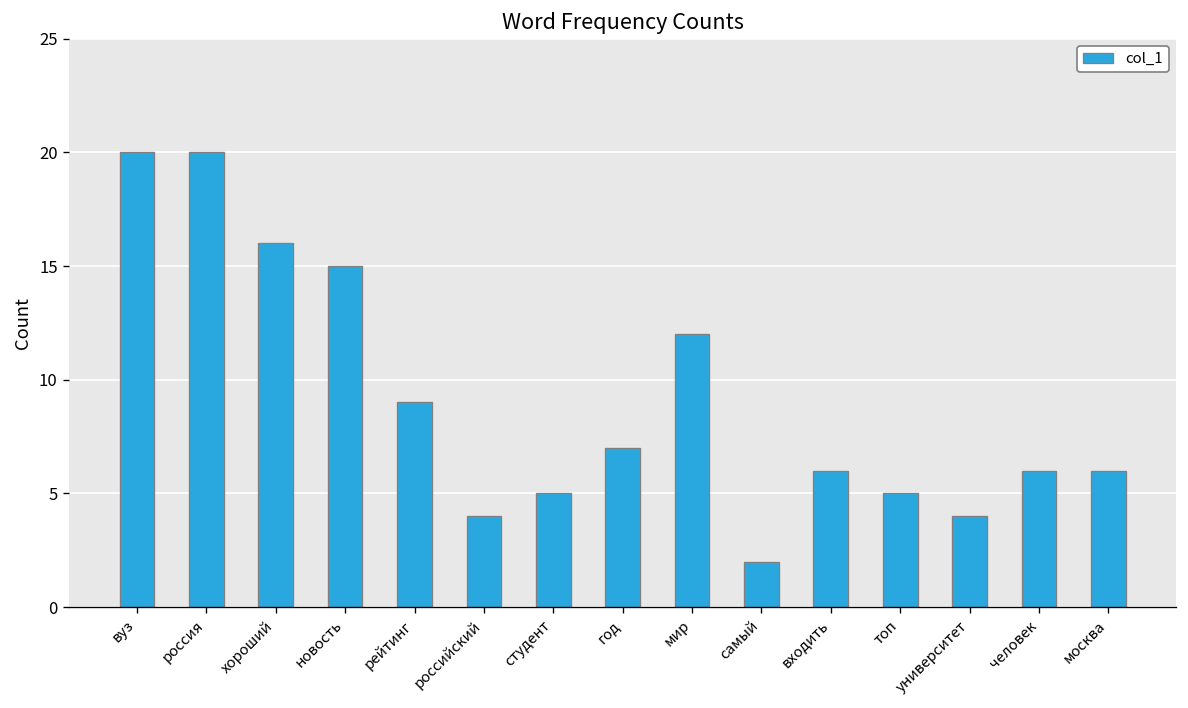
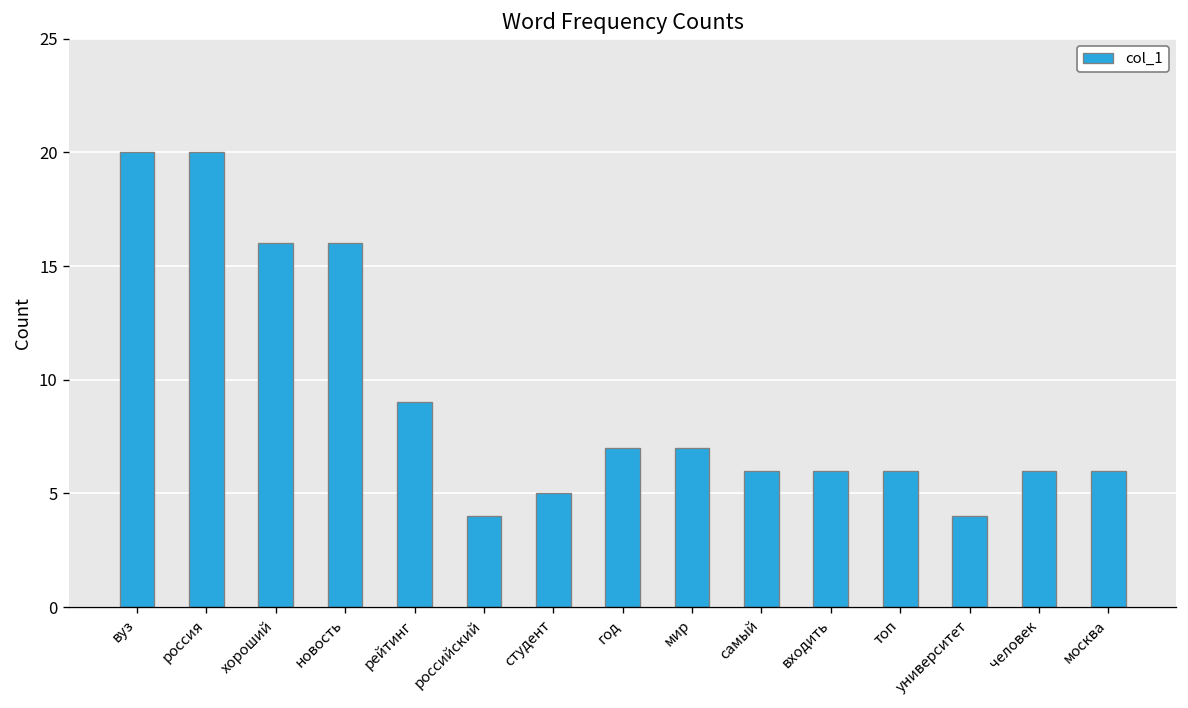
  {
    "вуз": 20,
    "россия": 20,
    "хороший": 16,
-   "новость": 15,
+   "новость": 16,
    "рейтинг": 9,
    "российский": 4,
    "студент": 5,
    "год": 7,
-   "мир": 12,
-   "самый": 2,
+   "мир": 7,
+   "самый": 6,
    "входить": 6,
-   "топ": 5,
+   "топ": 6,
    "университет": 4,
    "человек": 6,
    "москва": 6
  }
